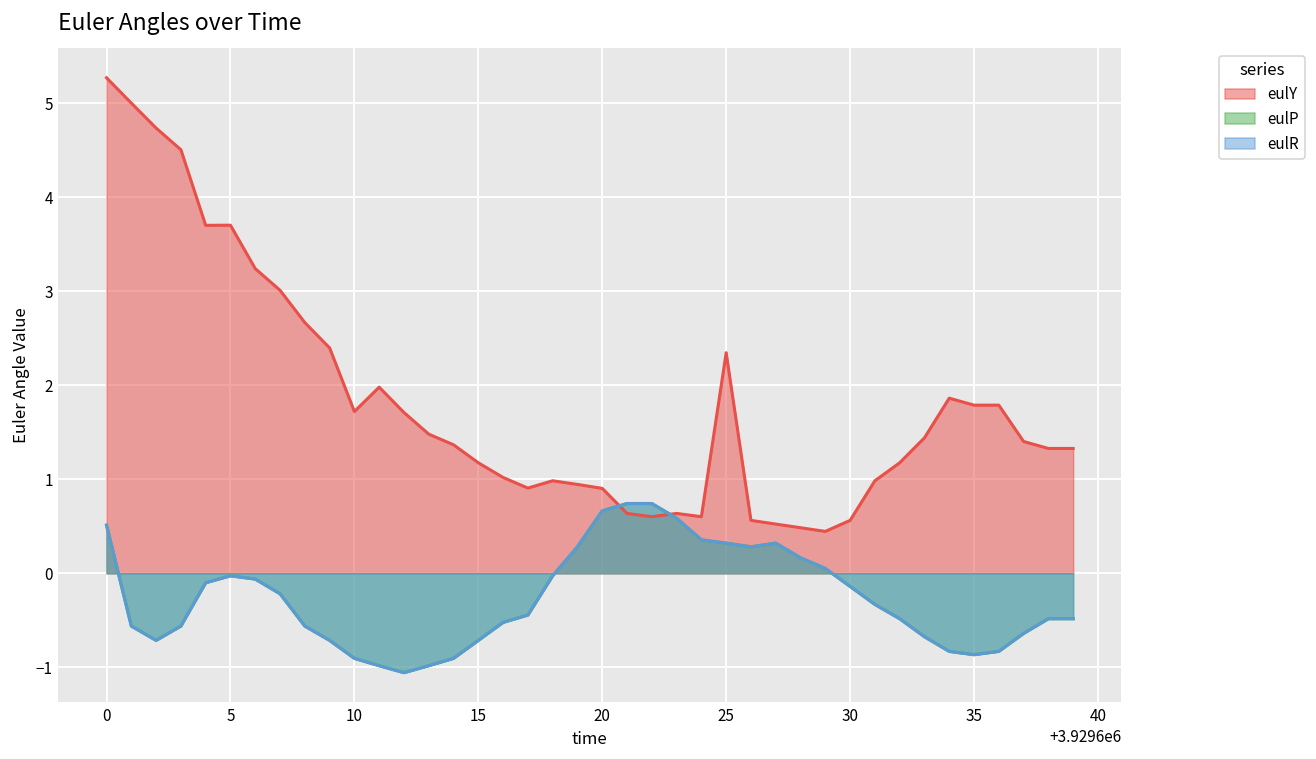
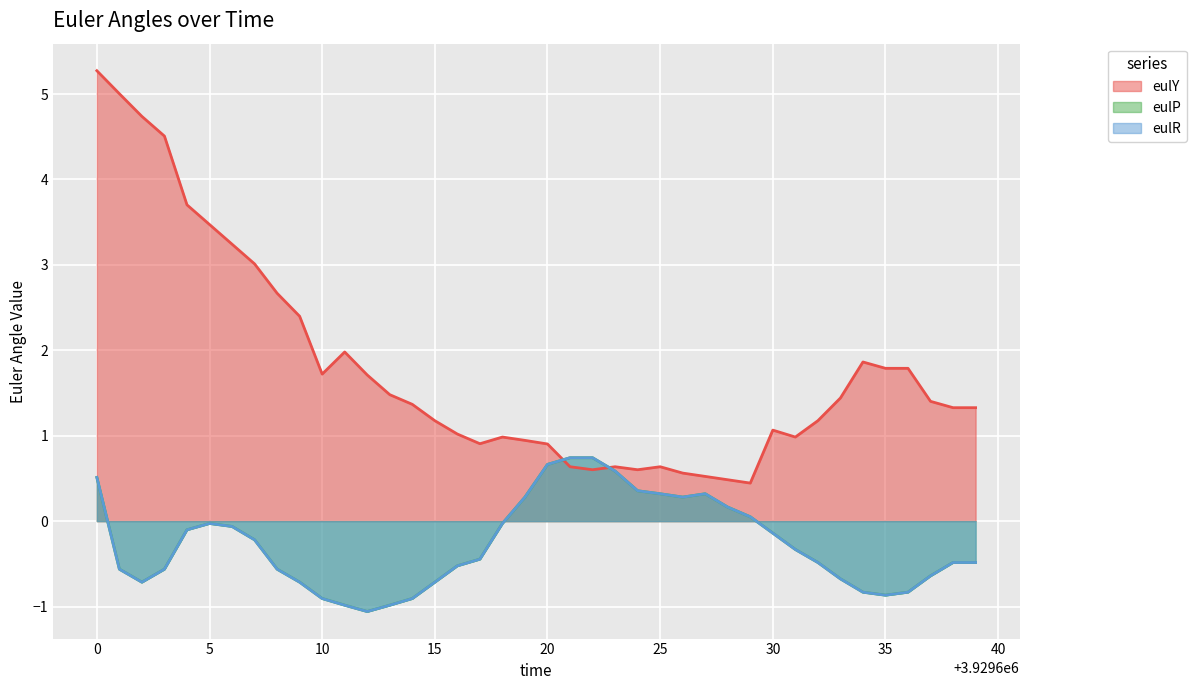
  {
    "eulY": {
      "0": 5.3,
-     "5": 3.7,
+     "5": 3.5,
      "10": 1.7,
      "15": 1.2,
      "20": 0.9,
-     "25": 2.3,
-     "30": 0.6,
+     "25": 0.6,
+     "30": 1.1,
      "35": 1.8
    }
  }
